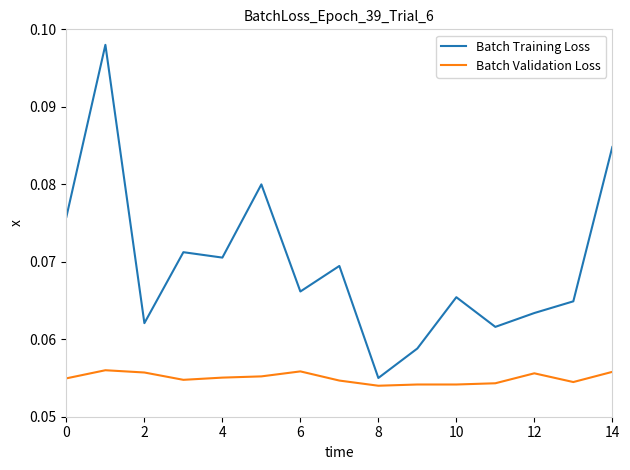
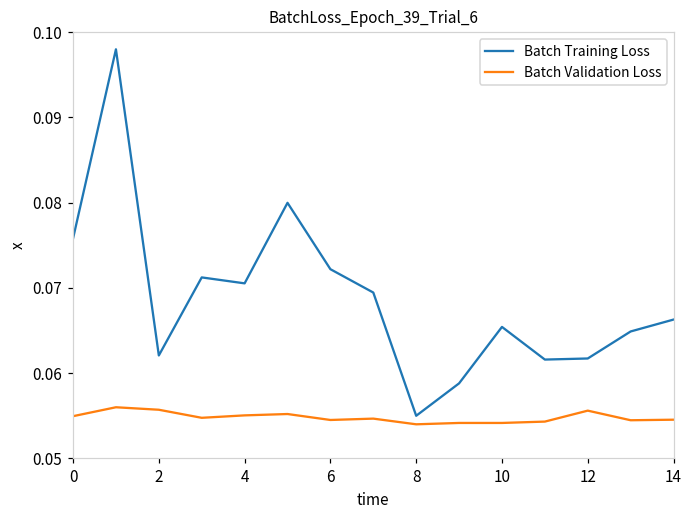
  {
    "Batch Training Loss": {
      "0": 0.076,
      "2": 0.062,
      "4": 0.071,
-     "6": 0.066,
+     "6": 0.072,
      "8": 0.055,
      "10": 0.065,
-     "12": 0.063,
-     "14": 0.085
+     "12": 0.062,
+     "14": 0.066
    },
    "Batch Validation Loss": {
      "0": 0.055,
      "2": 0.056,
      "4": 0.055,
-     "6": 0.056,
+     "6": 0.055,
      "8": 0.054,
      "10": 0.054,
      "12": 0.056,
-     "14": 0.056
+     "14": 0.055
    }
  }
